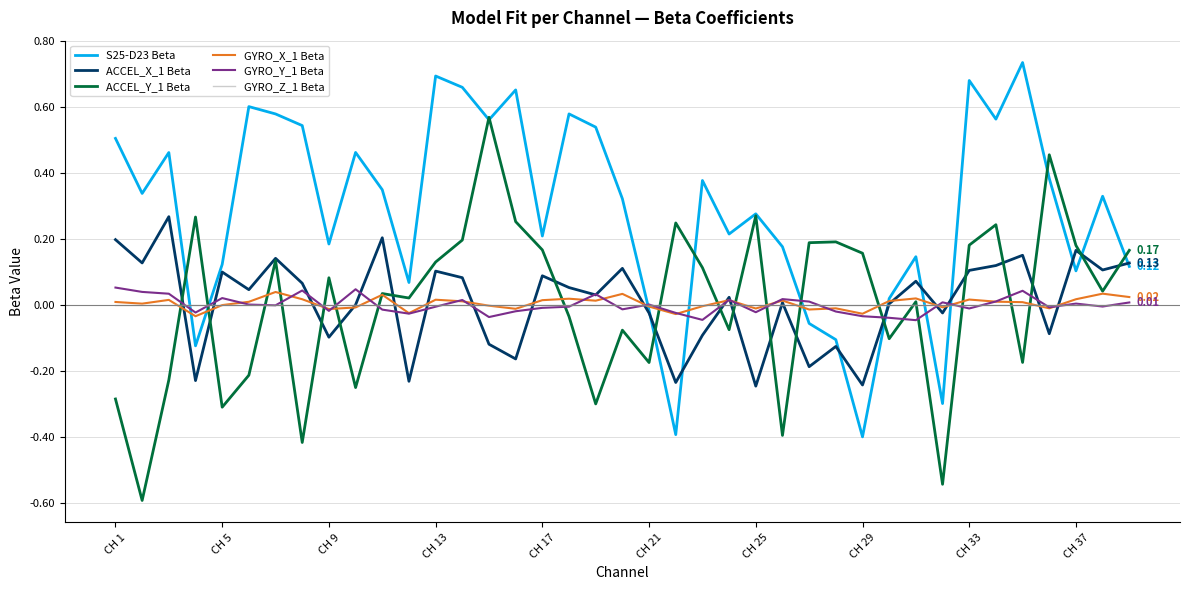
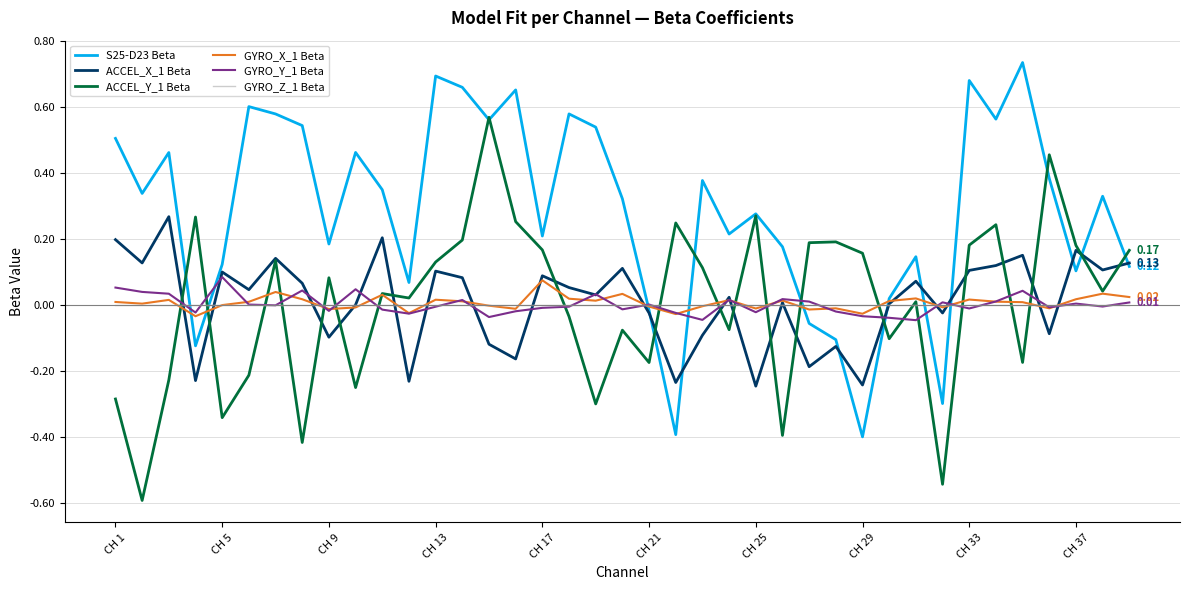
  {
    "S25-D23 Beta": {
      "CH 1": 0.50,
      "CH 5": 0.12,
      "CH 9": 0.19,
      "CH 13": 0.69,
      "CH 17": 0.21,
      "CH 21": -0.02,
      "CH 29": -0.40,
      "CH 33": 0.68,
      "CH 37": 0.10
    },
    "ACCEL_X_1 Beta": {
      "CH 1": 0.20,
      "CH 5": 0.10,
      "CH 9": -0.10,
      "CH 13": 0.10,
      "CH 17": 0.09,
      "CH 21": -0.02,
      "CH 25": -0.25,
      "CH 29": -0.24,
      "CH 33": 0.11,
      "CH 37": 0.17
    },
    "ACCEL_Y_1 Beta": {
      "CH 1": -0.28,
-     "CH 5": -0.31,
+     "CH 5": -0.34,
      "CH 9": 0.08,
      "CH 13": 0.13,
      "CH 17": 0.17,
      "CH 21": -0.17,
      "CH 29": 0.16,
      "CH 33": 0.18,
      "CH 37": 0.18
    },
    "GYRO_X_1 Beta": {
      "CH 1": 0.01,
      "CH 13": 0.02,
-     "CH 17": 0.02,
+     "CH 17": 0.08,
      "CH 25": -0.01,
      "CH 33": 0.02,
      "CH 37": 0.02
    },
    "GYRO_Y_1 Beta": {
      "CH 1": 0.05,
-     "CH 5": 0.02,
+     "CH 5": 0.08,
      "CH 17": -0.01,
      "CH 25": -0.02,
      "CH 33": -0.01
    },
    "GYRO_Z_1 Beta": {
      "CH 1": 0.00,
      "CH 9": 0.00,
      "CH 17": 0.00,
      "CH 25": 0.00,
      "CH 29": 0.00,
      "CH 33": 0.00
    }
  }
